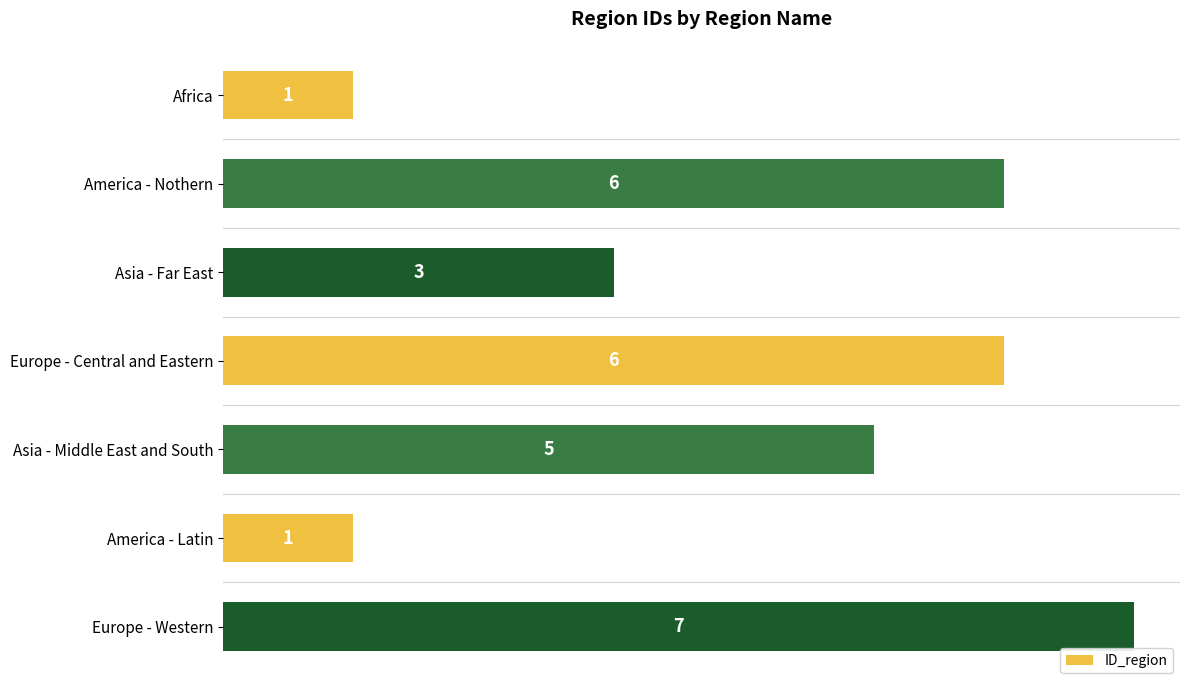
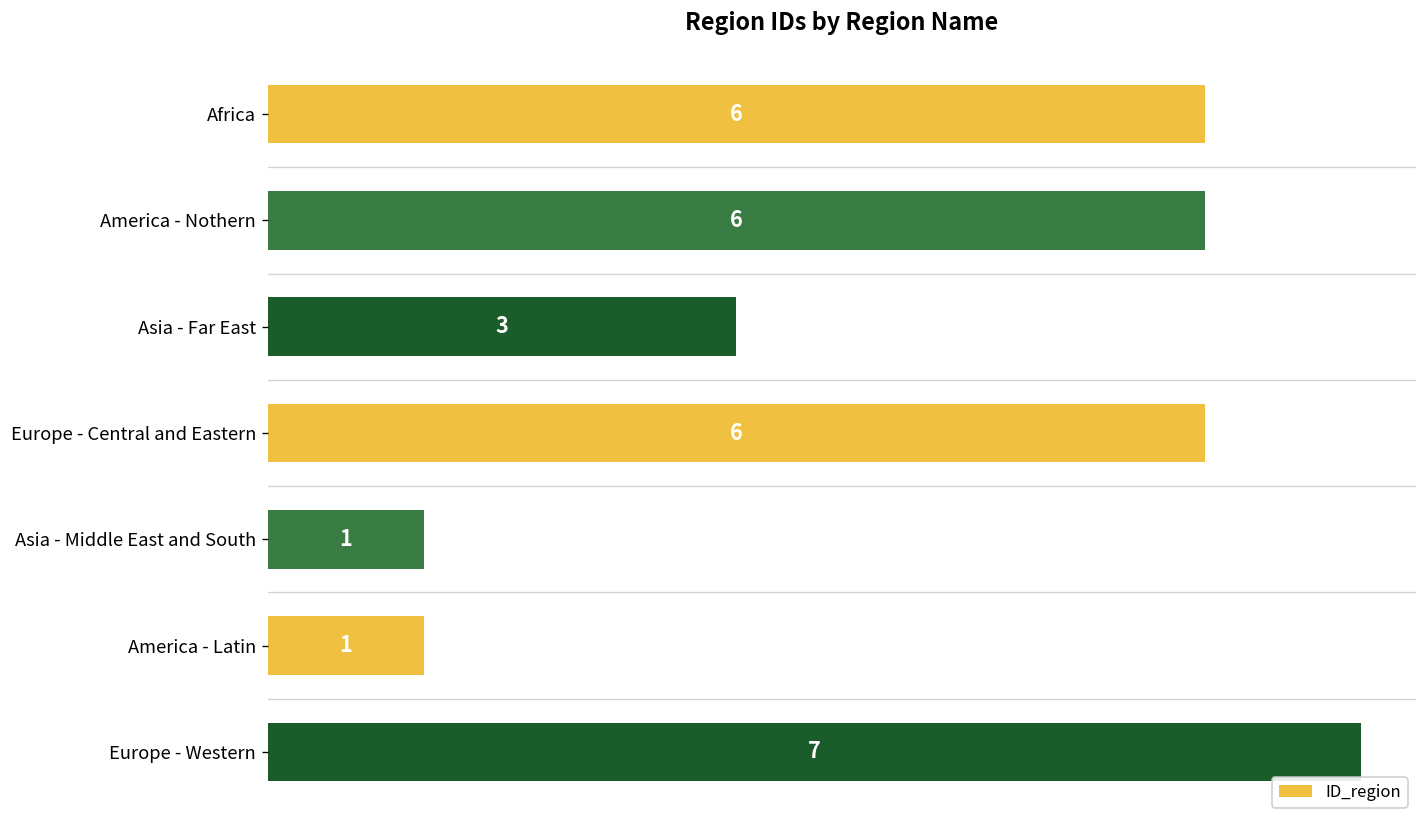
  {
-   "Africa": 1,
+   "Africa": 6,
    "America - Nothern": 6,
    "Asia - Far East": 3,
    "Europe - Central and Eastern": 6,
-   "Asia - Middle East and South": 5,
+   "Asia - Middle East and South": 1,
    "America - Latin": 1,
    "Europe - Western": 7
  }
